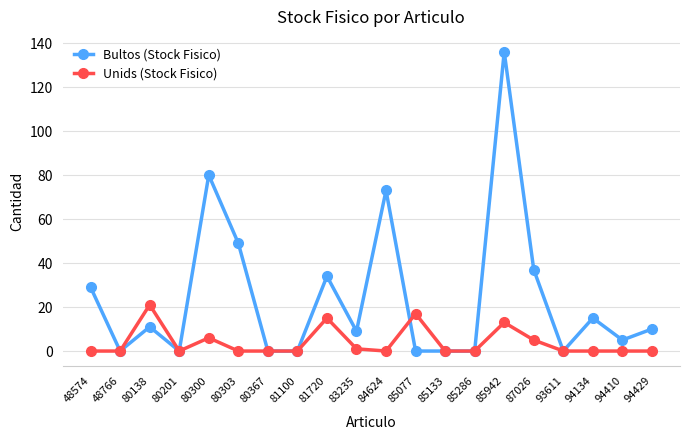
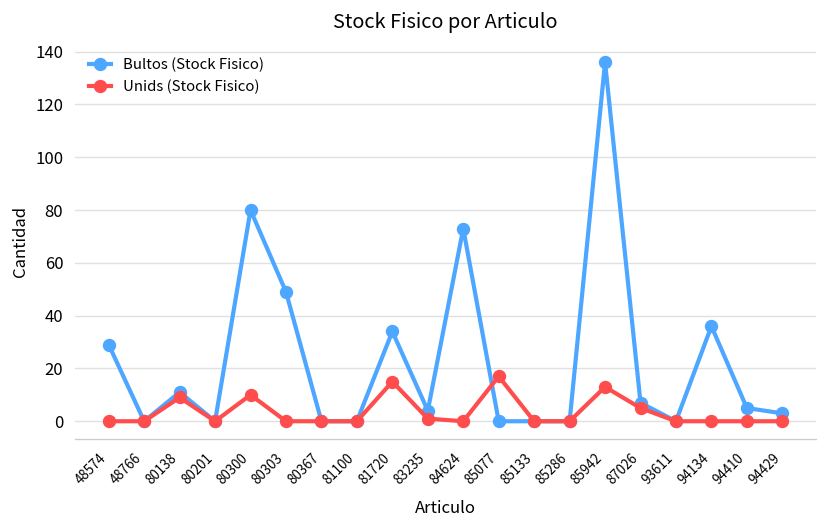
  {
    "Bultos (Stock Fisico)": {
      "48574": 29,
      "80138": 11,
      "80300": 80,
      "80303": 49,
      "81720": 34,
-     "83235": 9,
+     "83235": 4,
      "84624": 73,
      "85077": 0,
      "85942": 136,
-     "87026": 37,
-     "94134": 15,
+     "87026": 7,
+     "94134": 36,
      "94410": 5,
-     "94429": 10
+     "94429": 3
    },
    "Unids (Stock Fisico)": {
      "48574": 0,
-     "80138": 21,
-     "80300": 6,
+     "80138": 9,
+     "80300": 10,
      "80303": 0,
      "81720": 15,
      "83235": 1,
      "84624": 0,
      "85077": 17,
      "85942": 13,
      "87026": 5,
      "94134": 0,
      "94410": 0,
      "94429": 0
    }
  }
